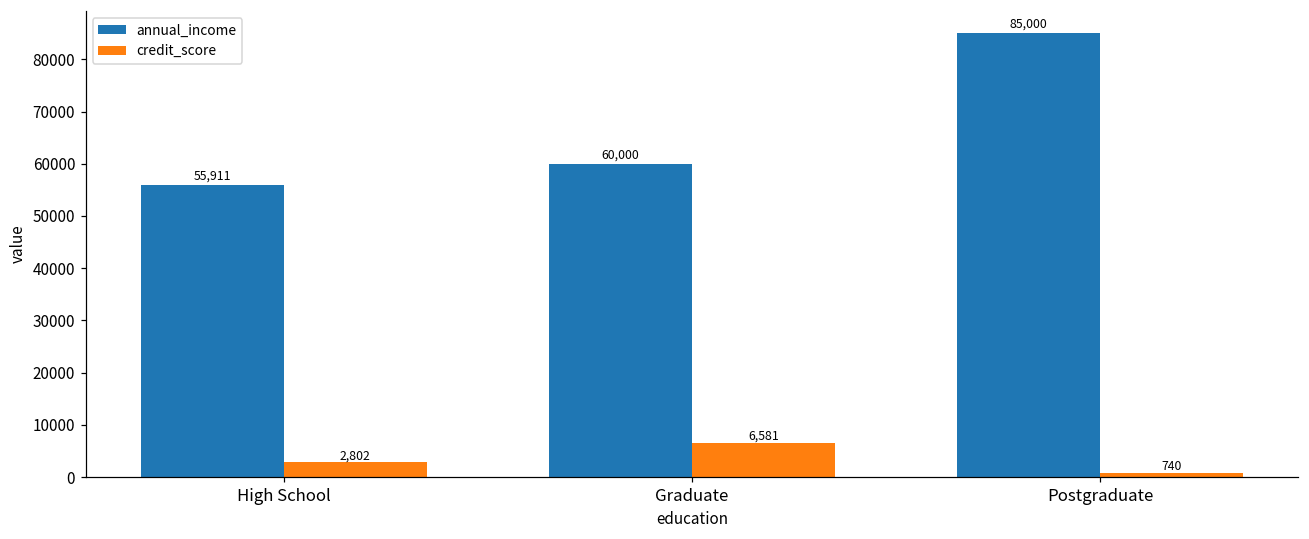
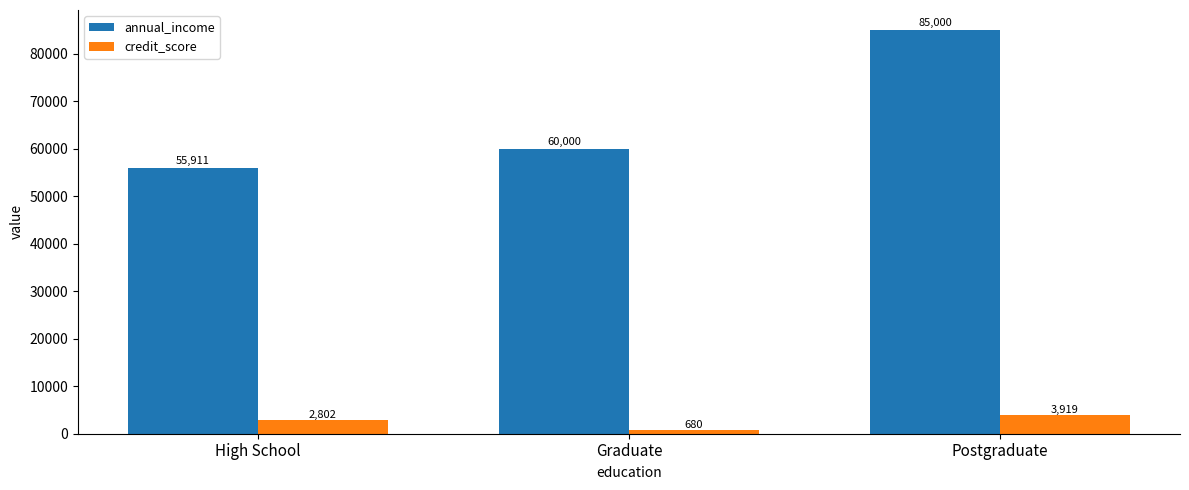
  {
    "annual_income": {
      "High School": "55,911",
      "Graduate": "60,000",
      "Postgraduate": "85,000"
    },
    "credit_score": {
      "High School": "2,802",
-     "Graduate": "6,581",
-     "Postgraduate": "740"
+     "Graduate": "680",
+     "Postgraduate": "3,919"
    }
  }
